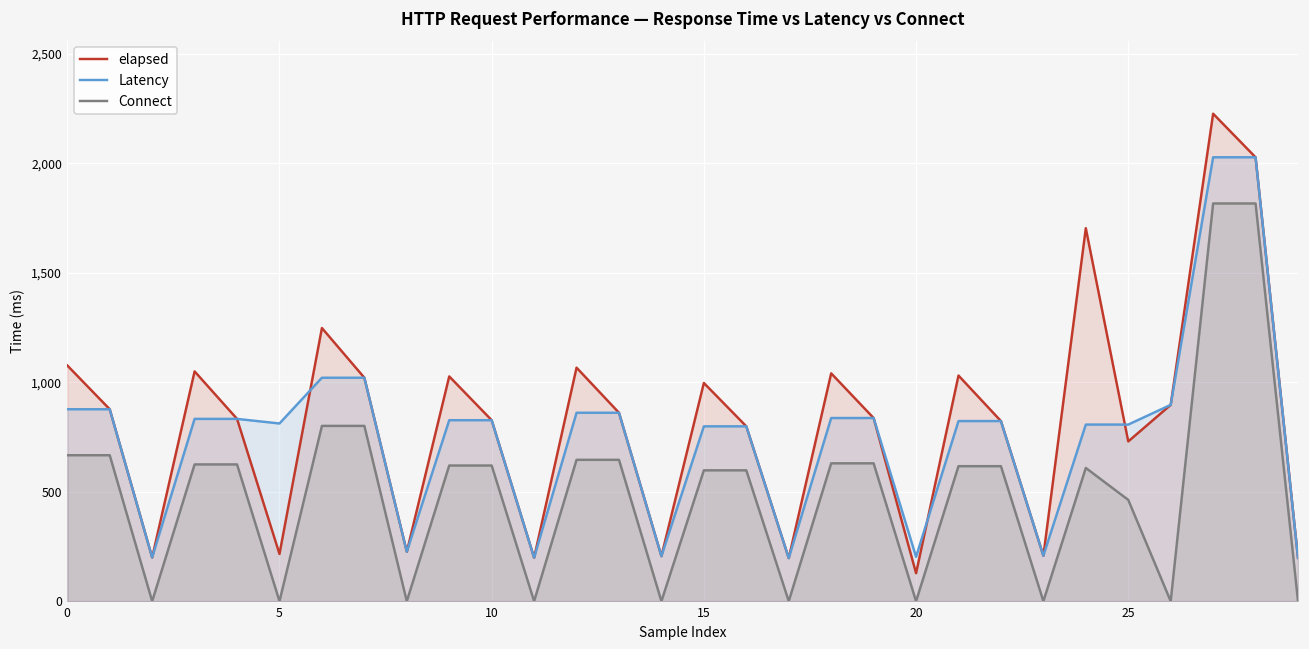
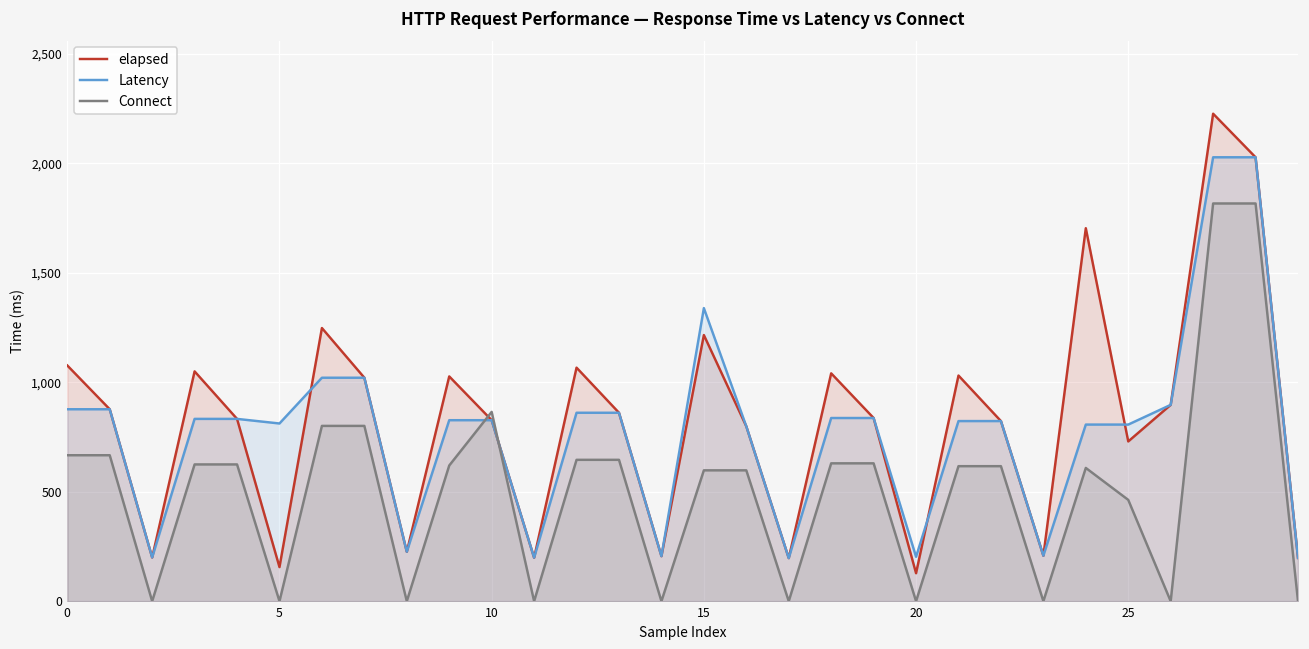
  {
    "elapsed": {
      "0": "1,080",
-     "5": "220",
-     "15": "1,000",
+     "5": "160",
+     "15": "1,220",
      "20": "130",
      "25": "730"
    },
    "Latency": {
      "0": "880",
      "5": "810",
-     "15": "800",
+     "15": "1,340",
      "20": "200",
      "25": "810"
    },
    "Connect": {
      "0": "670",
      "5": "0",
-     "10": "620",
+     "10": "870",
      "15": "600",
      "20": "0",
      "25": "460"
    }
  }
